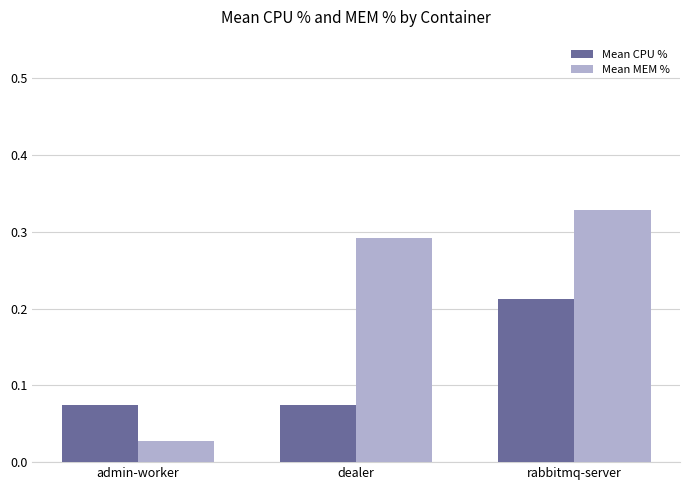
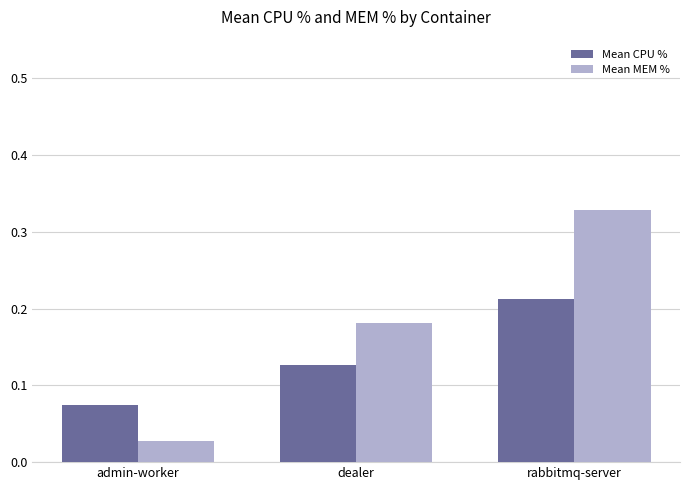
  {
    "Mean CPU %": {
      "admin-worker": 0.08,
-     "dealer": 0.08,
+     "dealer": 0.13,
      "rabbitmq-server": 0.21
    },
    "Mean MEM %": {
      "admin-worker": 0.03,
-     "dealer": 0.29,
+     "dealer": 0.18,
      "rabbitmq-server": 0.33
    }
  }
